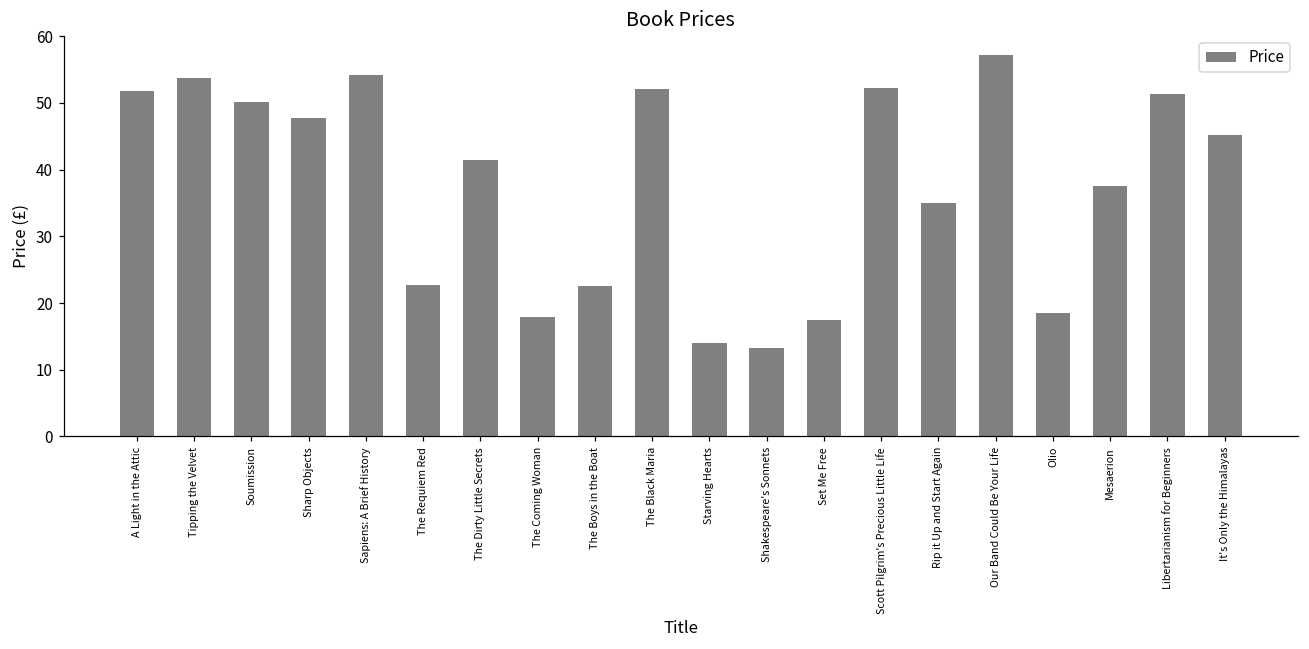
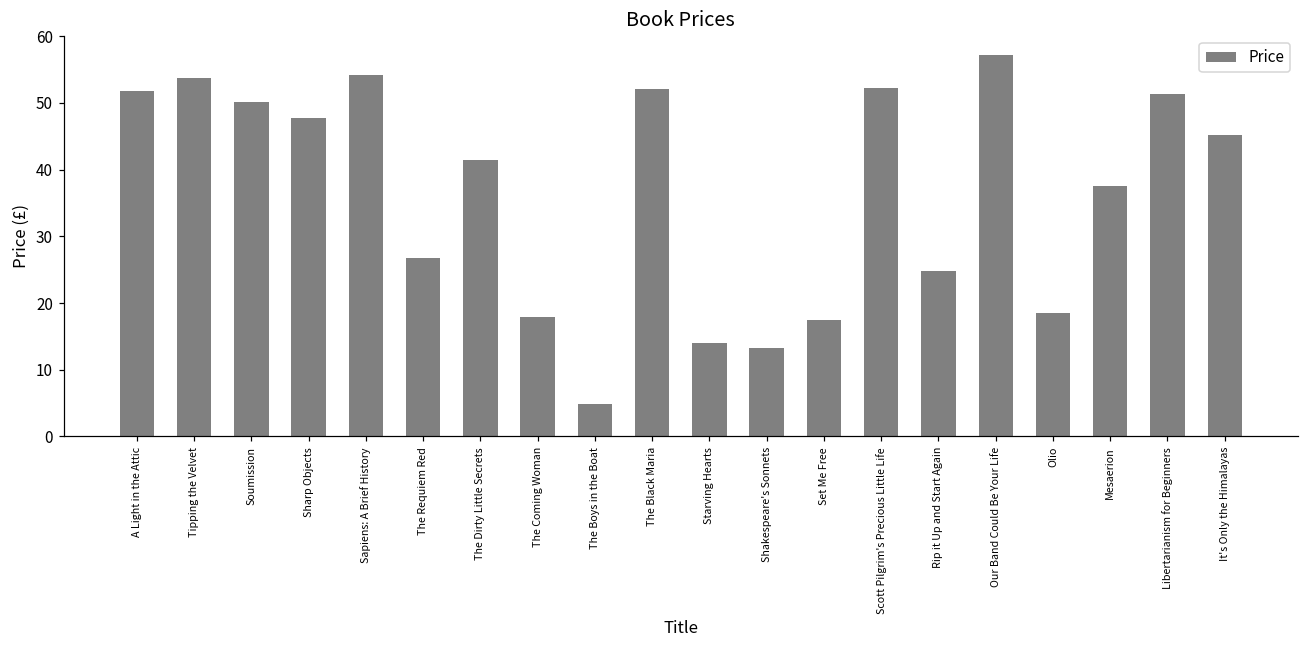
  {
    "A Light in the Attic": 52,
    "Tipping the Velvet": 54,
    "Soumission": 50,
    "Sharp Objects": 48,
    "Sapiens: A Brief History": 54,
-   "The Requiem Red": 23,
+   "The Requiem Red": 27,
    "The Dirty Little Secrets": 41,
    "The Coming Woman": 18,
-   "The Boys in the Boat": 23,
+   "The Boys in the Boat": 5,
    "The Black Maria": 52,
    "Starving Hearts": 14,
    "Shakespeare's Sonnets": 13,
    "Set Me Free": 17,
    "Scott Pilgrim's Precious Little Life": 52,
-   "Rip it Up and Start Again": 35,
+   "Rip it Up and Start Again": 25,
    "Our Band Could Be Your Life": 57,
    "Olio": 18,
    "Mesaerion": 38,
    "Libertarianism for Beginners": 51,
    "It's Only the Himalayas": 45
  }
